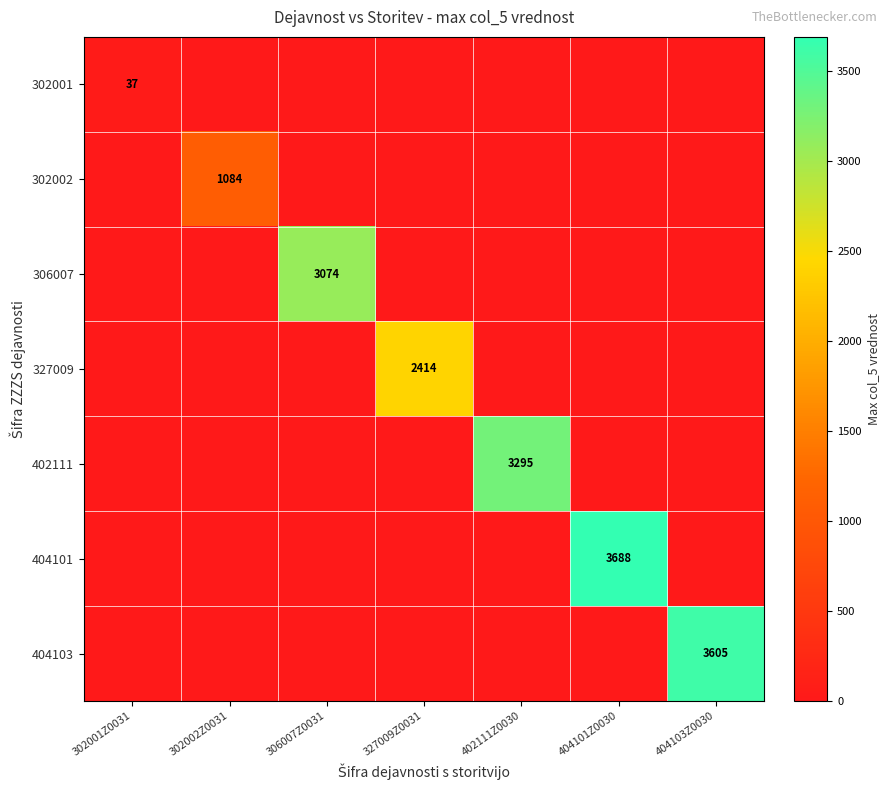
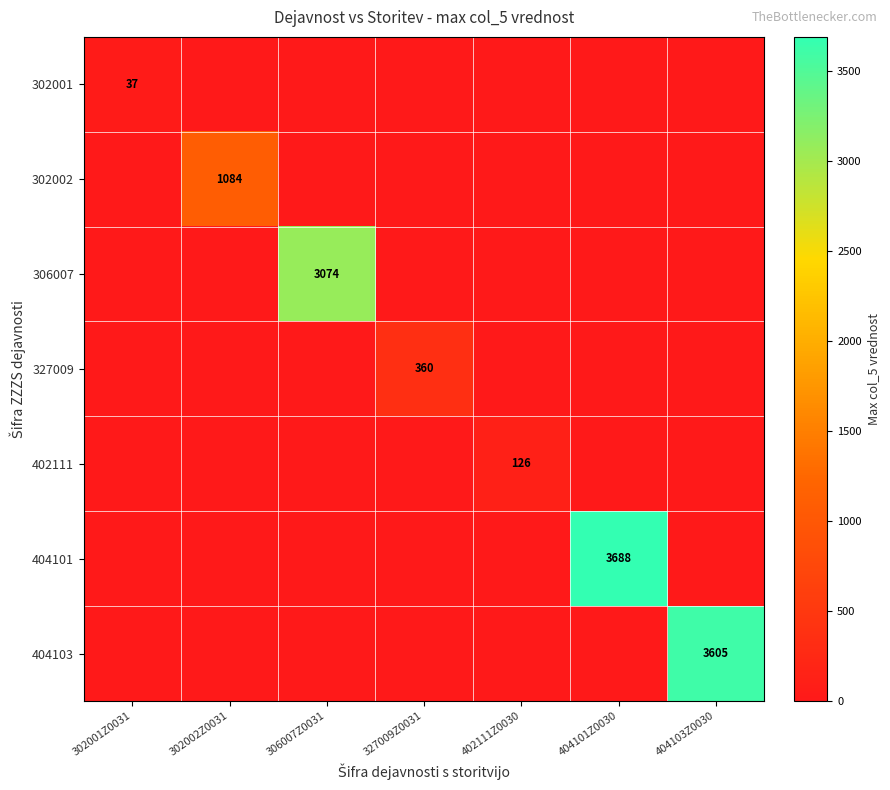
  {
    "302001": {
      "302001Z0031": 37
    },
    "302002": {
      "302002Z0031": 1084
    },
    "306007": {
      "306007Z0031": 3074
    },
    "327009": {
-     "327009Z0031": 2414
+     "327009Z0031": 360
    },
    "402111": {
-     "402111Z0030": 3295
+     "402111Z0030": 126
    },
    "404101": {
      "404101Z0030": 3688
    },
    "404103": {
      "404103Z0030": 3605
    }
  }
